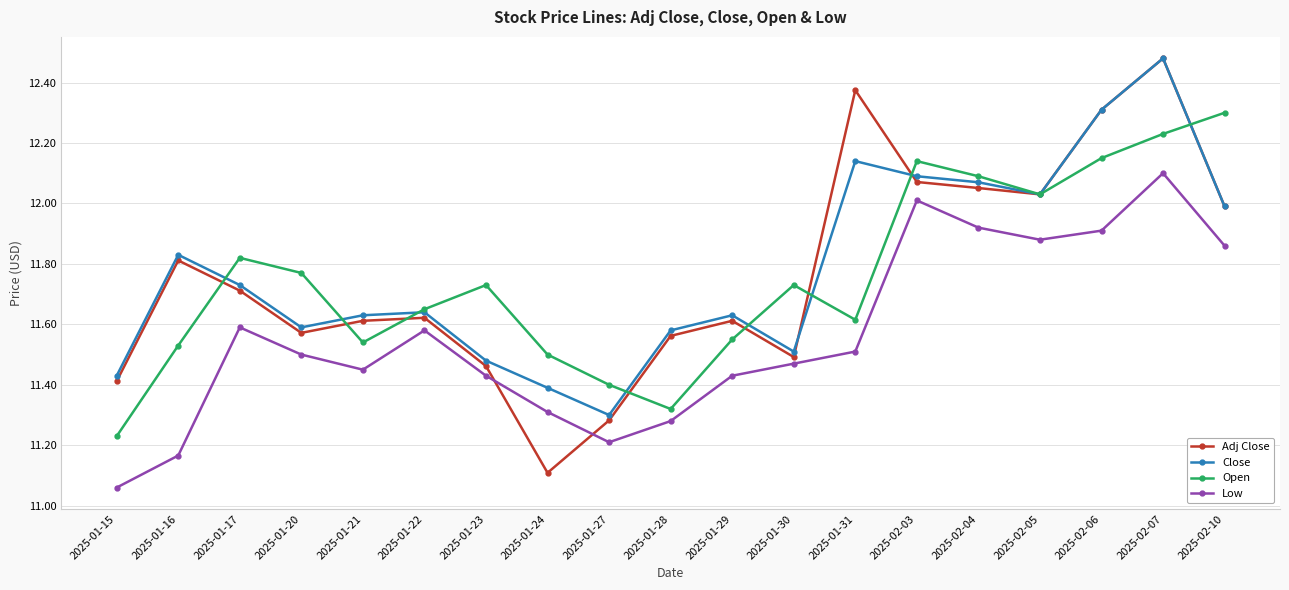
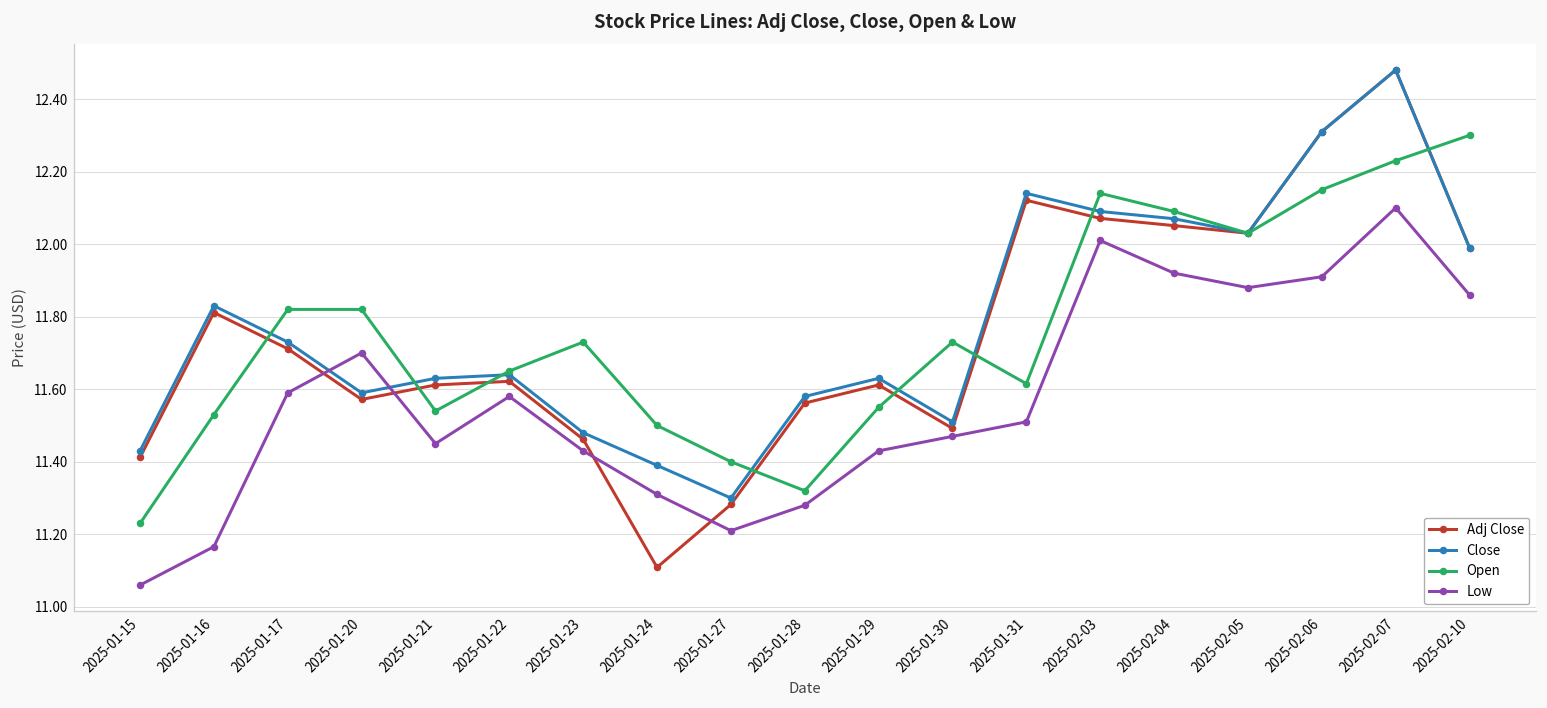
  {
    "Adj Close": {
      "2025-01-15": 11.41,
      "2025-01-16": 11.81,
      "2025-01-17": 11.71,
      "2025-01-20": 11.57,
      "2025-01-21": 11.61,
      "2025-01-22": 11.62,
      "2025-01-23": 11.46,
      "2025-01-24": 11.11,
      "2025-01-27": 11.28,
      "2025-01-28": 11.56,
      "2025-01-29": 11.61,
      "2025-01-30": 11.49,
-     "2025-01-31": 12.37,
+     "2025-01-31": 12.12,
      "2025-02-03": 12.07,
      "2025-02-04": 12.05
    },
    "Close": {
      "2025-01-15": 11.43,
      "2025-01-16": 11.83,
      "2025-01-17": 11.73,
      "2025-01-20": 11.59,
      "2025-01-21": 11.63,
      "2025-01-22": 11.64,
      "2025-01-23": 11.48,
      "2025-01-24": 11.39,
      "2025-01-27": 11.30,
      "2025-01-28": 11.58,
      "2025-01-29": 11.63,
      "2025-01-30": 11.51,
      "2025-01-31": 12.14,
      "2025-02-03": 12.09,
      "2025-02-04": 12.07
    },
    "Open": {
      "2025-01-15": 11.23,
      "2025-01-16": 11.53,
      "2025-01-17": 11.82,
-     "2025-01-20": 11.77,
+     "2025-01-20": 11.82,
      "2025-01-21": 11.54,
      "2025-01-22": 11.65,
      "2025-01-23": 11.73,
      "2025-01-24": 11.50,
      "2025-01-27": 11.40,
      "2025-01-28": 11.32,
      "2025-01-29": 11.55,
      "2025-01-30": 11.73,
      "2025-01-31": 11.62,
      "2025-02-03": 12.14,
      "2025-02-04": 12.09,
      "2025-02-06": 12.15,
      "2025-02-07": 12.23,
      "2025-02-10": 12.30
    },
    "Low": {
      "2025-01-15": 11.06,
      "2025-01-16": 11.17,
      "2025-01-17": 11.59,
-     "2025-01-20": 11.5,
+     "2025-01-20": 11.7,
      "2025-01-21": 11.45,
      "2025-01-22": 11.58,
      "2025-01-23": 11.43,
      "2025-01-24": 11.31,
      "2025-01-27": 11.21,
      "2025-01-28": 11.28,
      "2025-01-29": 11.43,
      "2025-01-30": 11.47,
      "2025-01-31": 11.51,
      "2025-02-03": 12.01,
      "2025-02-04": 11.92,
      "2025-02-05": 11.88,
      "2025-02-06": 11.91,
      "2025-02-07": 12.1,
      "2025-02-10": 11.86
    }
  }
